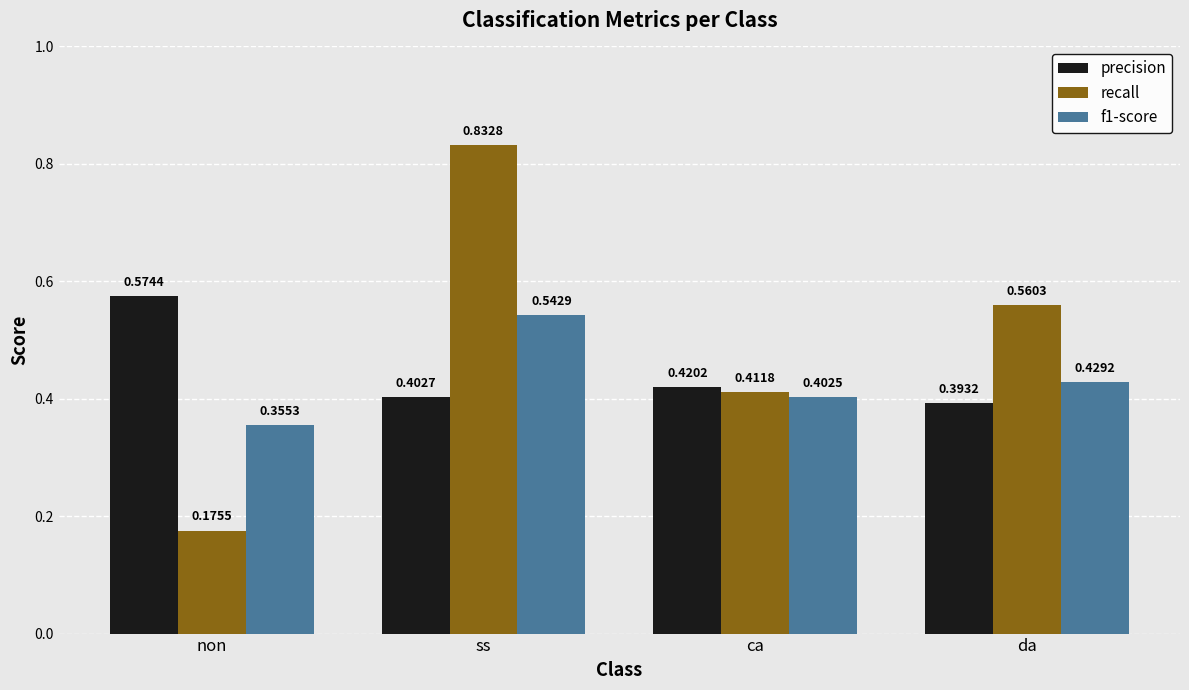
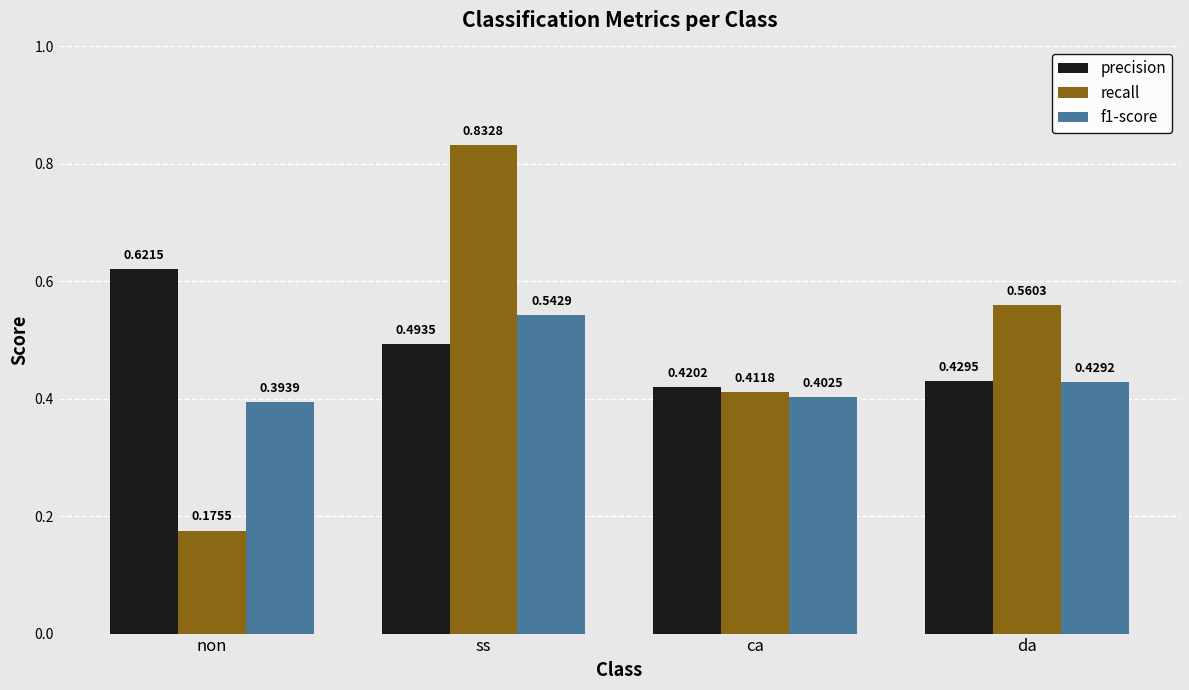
  {
    "precision": {
-     "non": 0.5744,
-     "ss": 0.4027,
+     "non": 0.6215,
+     "ss": 0.4935,
      "ca": 0.4202,
-     "da": 0.3932
+     "da": 0.4295
    },
    "recall": {
      "non": 0.1755,
      "ss": 0.8328,
      "ca": 0.4118,
      "da": 0.5603
    },
    "f1-score": {
-     "non": 0.3553,
+     "non": 0.3939,
      "ss": 0.5429,
      "ca": 0.4025,
      "da": 0.4292
    }
  }
